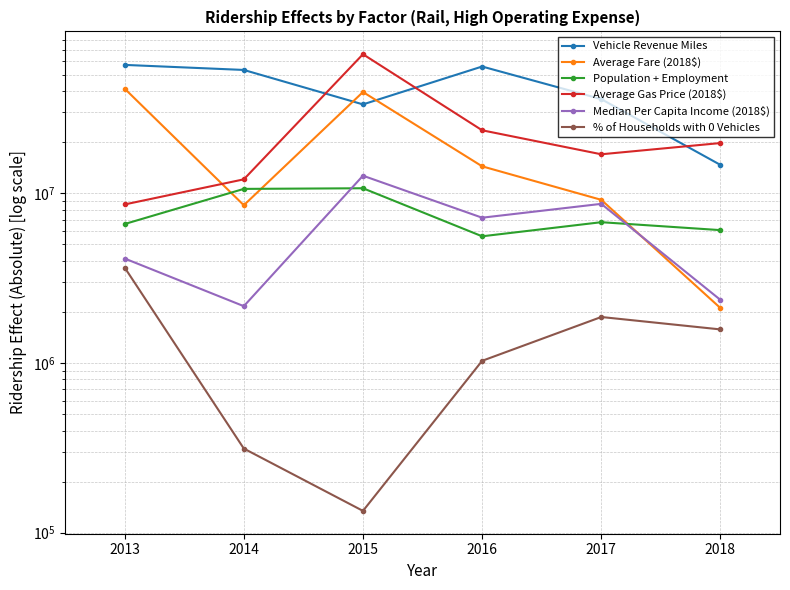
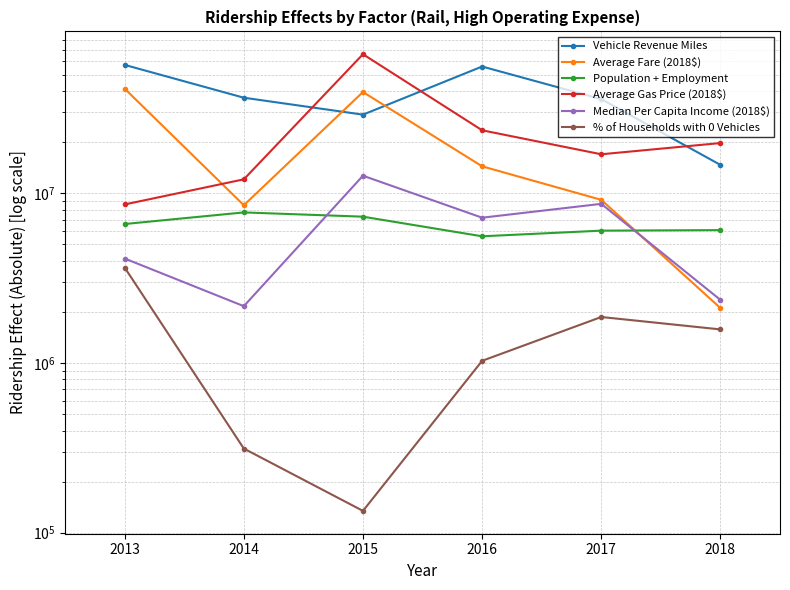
  {
    "Vehicle Revenue Miles": {
      "2013": 57000000,
-     "2014": 53000000,
-     "2015": 33000000,
+     "2014": 37000000,
+     "2015": 29000000,
      "2016": 56000000,
      "2018": 15000000
    },
    "Average Fare (2018$)": {
      "2013": 41000000,
      "2014": 8000000,
      "2015": 39000000,
      "2016": 14000000,
      "2017": 9000000,
      "2018": 2100000
    },
    "Population + Employment": {
      "2013": 6600000,
-     "2014": 11000000,
-     "2015": 11000000,
+     "2014": 8000000,
+     "2015": 7300000,
      "2016": 5600000,
-     "2017": 6800000,
+     "2017": 6000000,
      "2018": 6100000
    },
    "Average Gas Price (2018$)": {
      "2013": 9000000,
      "2014": 12000000,
      "2015": 66000000,
      "2016": 23000000,
      "2017": 17000000,
      "2018": 20000000
    },
    "Median Per Capita Income (2018$)": {
      "2013": 4100000,
      "2014": 2200000,
      "2015": 13000000,
      "2016": 7200000,
      "2017": 9000000,
      "2018": 2400000
    },
    "% of Households with 0 Vehicles": {
      "2013": 3600000,
      "2014": 310000,
      "2015": 130000,
      "2016": 1000000,
      "2017": 1900000,
      "2018": 1600000
    }
  }
